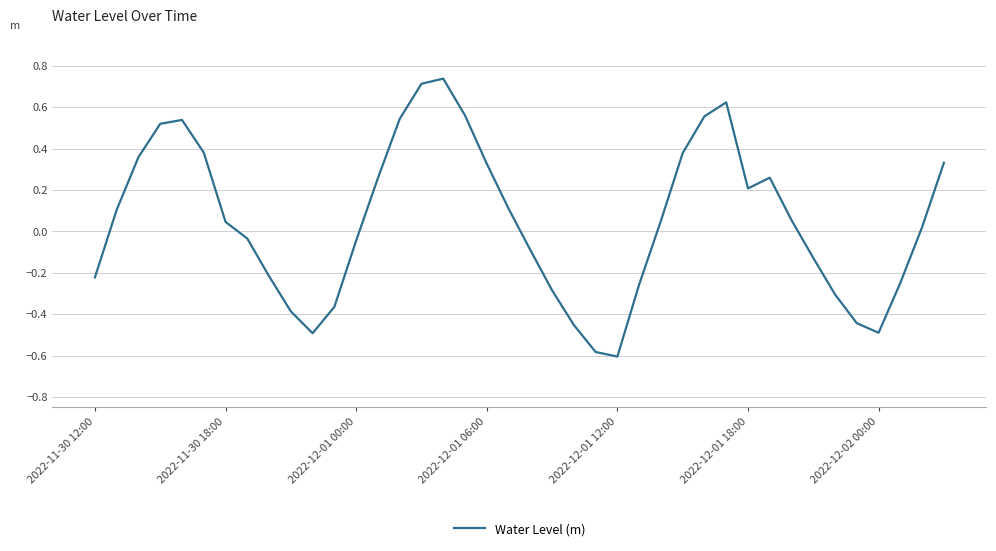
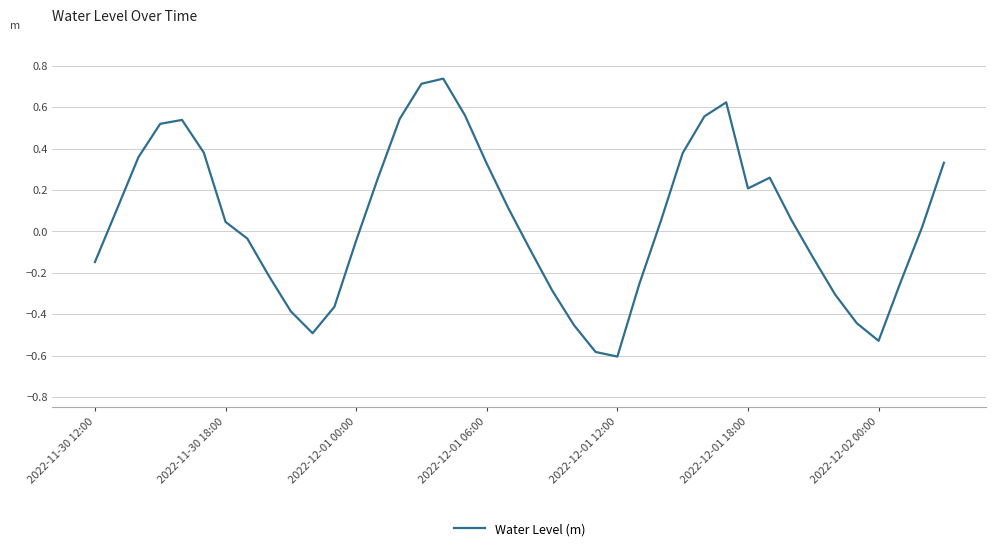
  {
-   "2022-11-30 12:00": -0.22,
+   "2022-11-30 12:00": -0.15,
    "2022-11-30 18:00": 0.05,
    "2022-12-01 00:00": -0.04,
    "2022-12-01 06:00": 0.33,
    "2022-12-01 12:00": -0.60,
    "2022-12-01 18:00": 0.21,
-   "2022-12-02 00:00": -0.49
+   "2022-12-02 00:00": -0.53
  }
